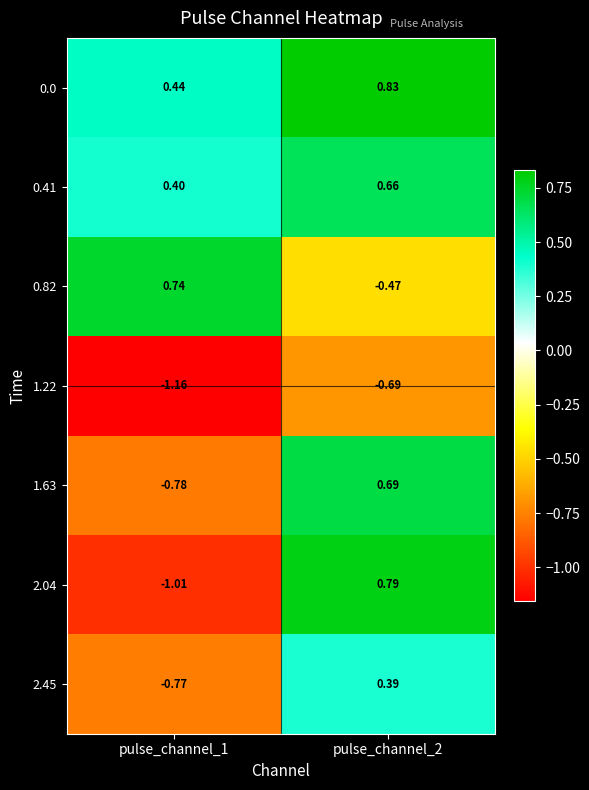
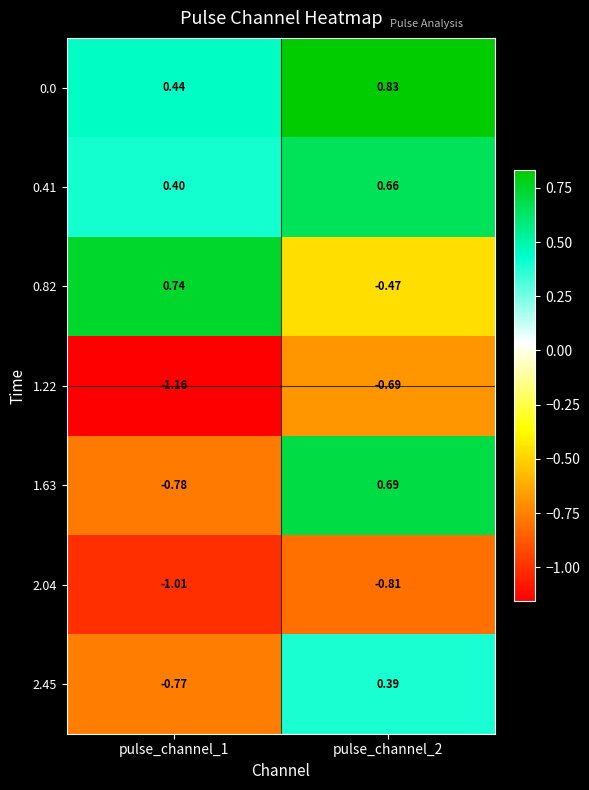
  {
    "0.0": {
      "pulse_channel_1": 0.44,
      "pulse_channel_2": 0.83
    },
    "0.41": {
      "pulse_channel_1": 0.40,
      "pulse_channel_2": 0.66
    },
    "0.82": {
      "pulse_channel_1": 0.74,
      "pulse_channel_2": -0.47
    },
    "1.22": {
      "pulse_channel_1": -1.16,
      "pulse_channel_2": -0.69
    },
    "1.63": {
      "pulse_channel_1": -0.78,
      "pulse_channel_2": 0.69
    },
    "2.04": {
      "pulse_channel_1": -1.01,
-     "pulse_channel_2": 0.79
+     "pulse_channel_2": -0.81
    },
    "2.45": {
      "pulse_channel_1": -0.77,
      "pulse_channel_2": 0.39
    }
  }
